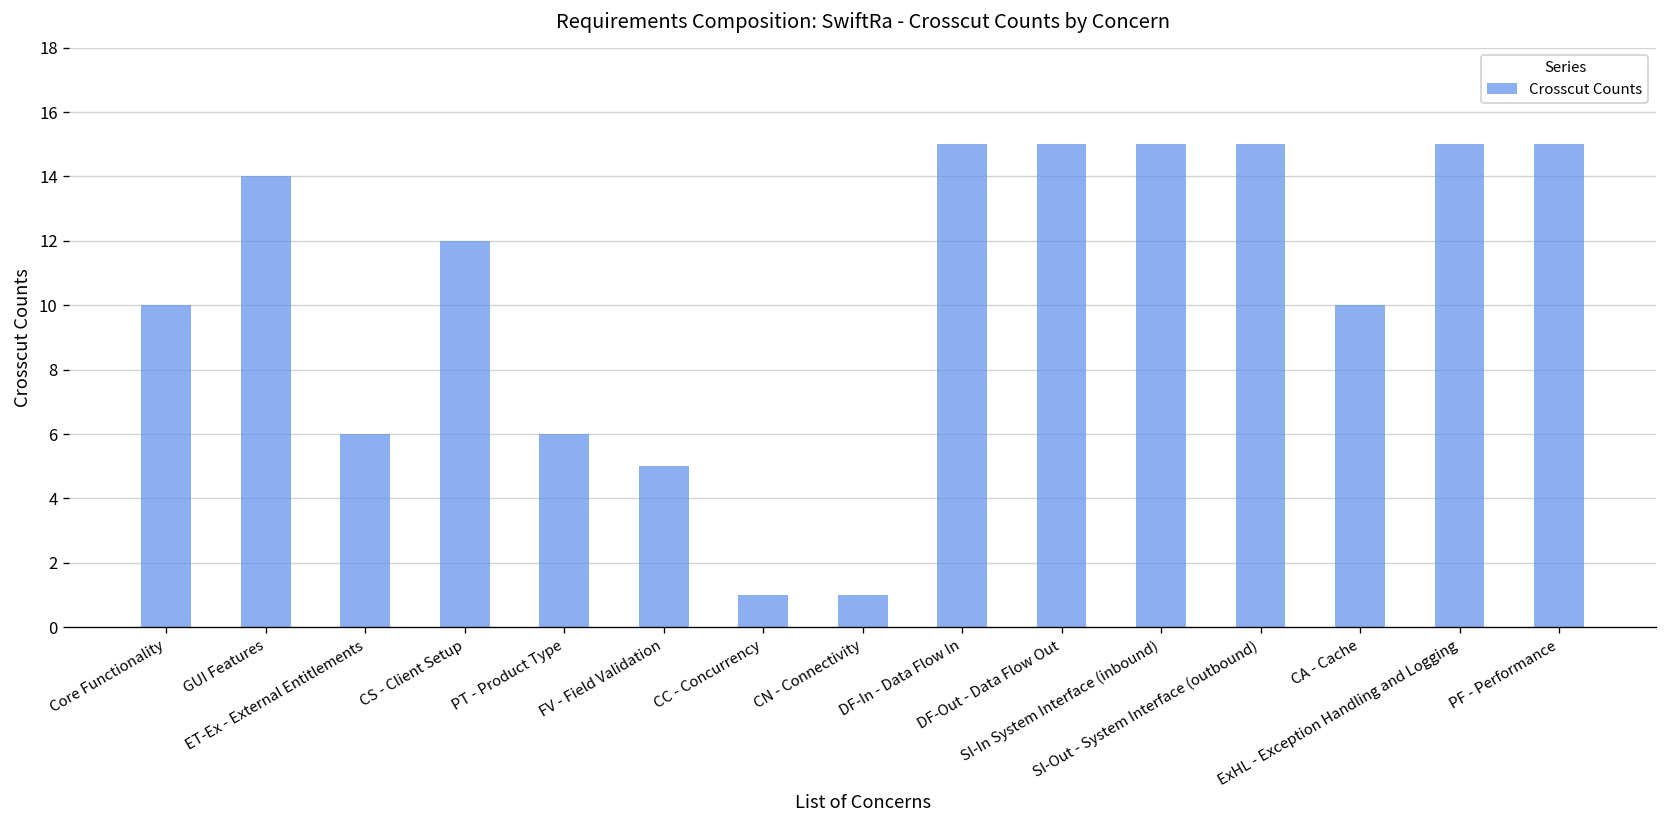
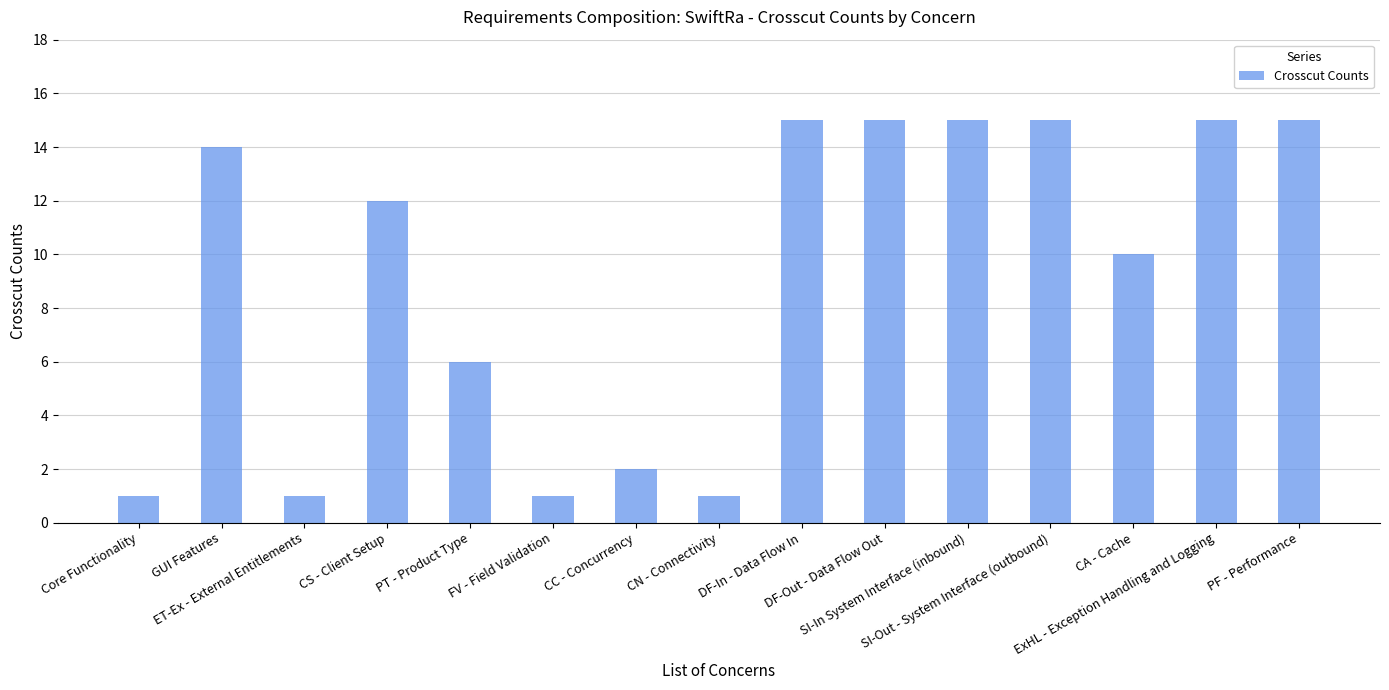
  {
-   "Core Functionality": 10,
+   "Core Functionality": 1,
    "GUI Features": 14,
-   "ET-Ex - External Entitlements": 6,
+   "ET-Ex - External Entitlements": 1,
    "CS - Client Setup": 12,
    "PT - Product Type": 6,
-   "FV - Field Validation": 5,
-   "CC - Concurrency": 1,
+   "FV - Field Validation": 1,
+   "CC - Concurrency": 2,
    "CN - Connectivity": 1,
    "DF-In - Data Flow In": 15,
    "DF-Out - Data Flow Out": 15,
    "SI-In System Interface (inbound)": 15,
    "SI-Out - System Interface (outbound)": 15,
    "CA - Cache": 10,
    "ExHL - Exception Handling and Logging": 15,
    "PF - Performance": 15
  }
